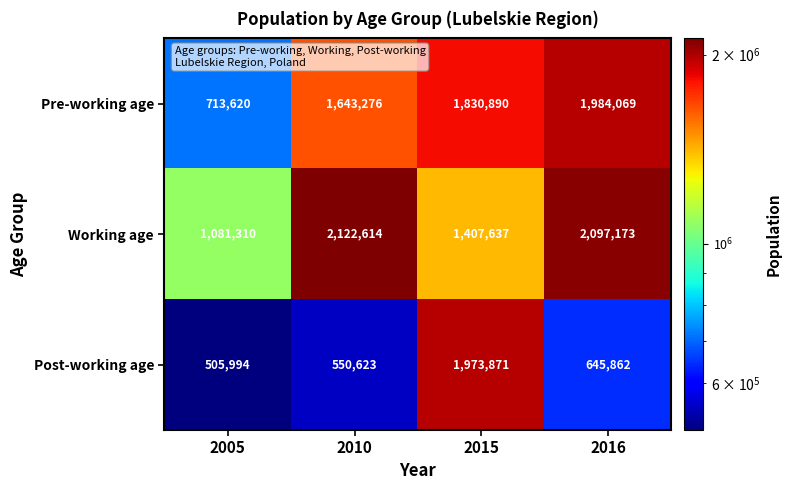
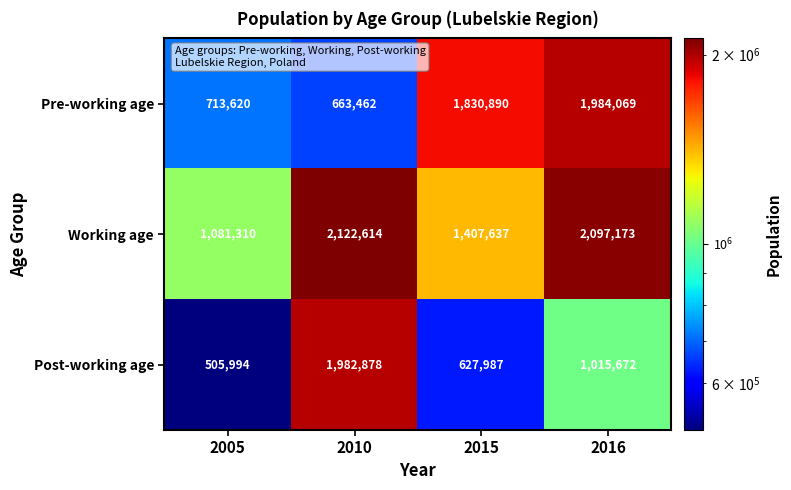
  {
    "Pre-working age": {
      "2005": "713,620",
-     "2010": "1,643,276",
+     "2010": "663,462",
      "2015": "1,830,890",
      "2016": "1,984,069"
    },
    "Working age": {
      "2005": "1,081,310",
      "2010": "2,122,614",
      "2015": "1,407,637",
      "2016": "2,097,173"
    },
    "Post-working age": {
      "2005": "505,994",
-     "2010": "550,623",
-     "2015": "1,973,871",
-     "2016": "645,862"
+     "2010": "1,982,878",
+     "2015": "627,987",
+     "2016": "1,015,672"
    }
  }
